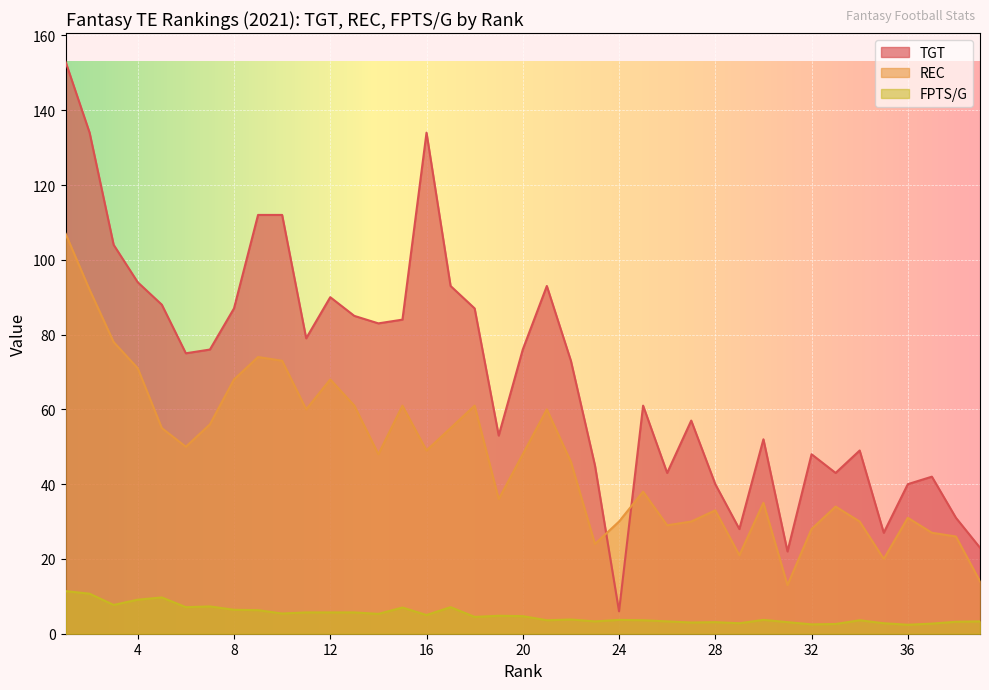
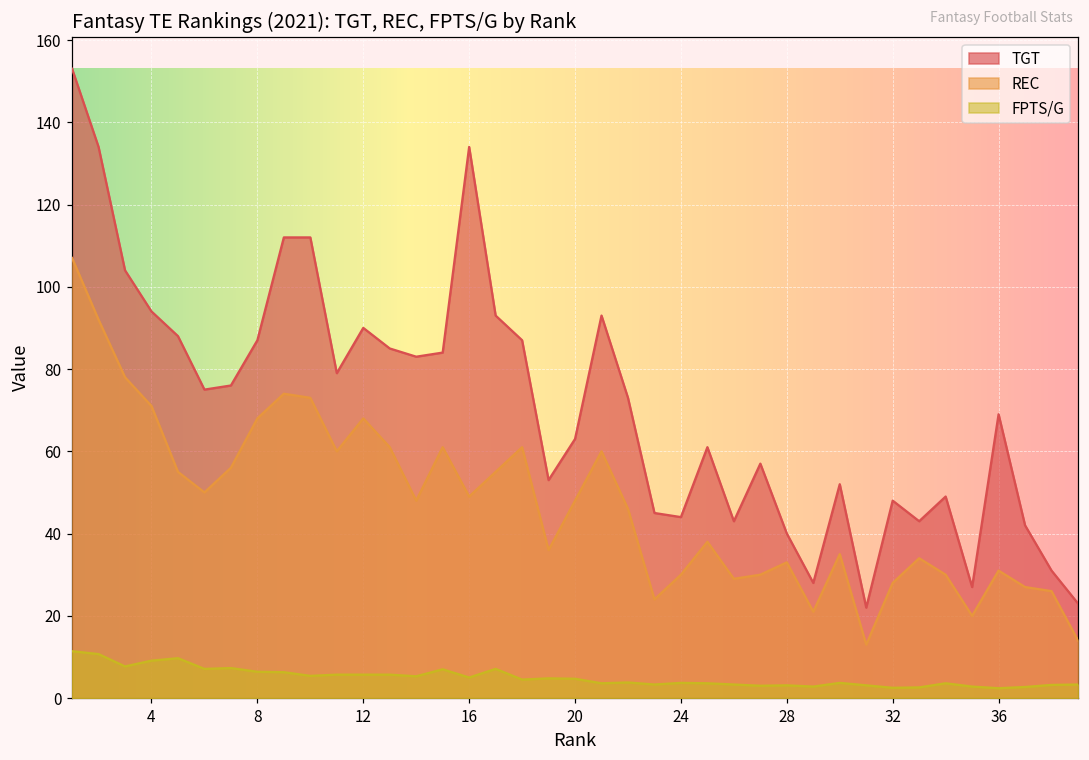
  {
    "TGT": {
      "4": 94,
      "8": 87,
      "12": 90,
      "16": 134,
-     "20": 76,
-     "24": 6,
+     "20": 63,
+     "24": 44,
      "28": 40,
      "32": 48,
-     "36": 40
+     "36": 69
    }
  }
